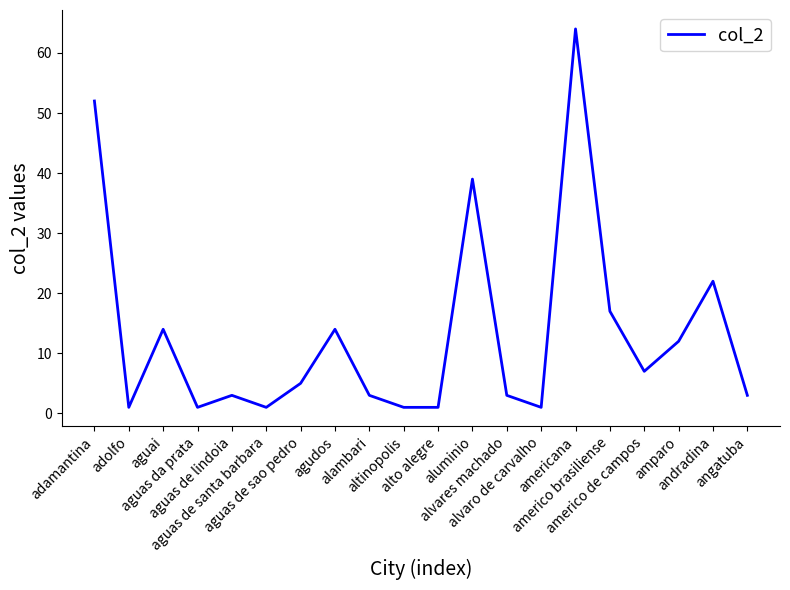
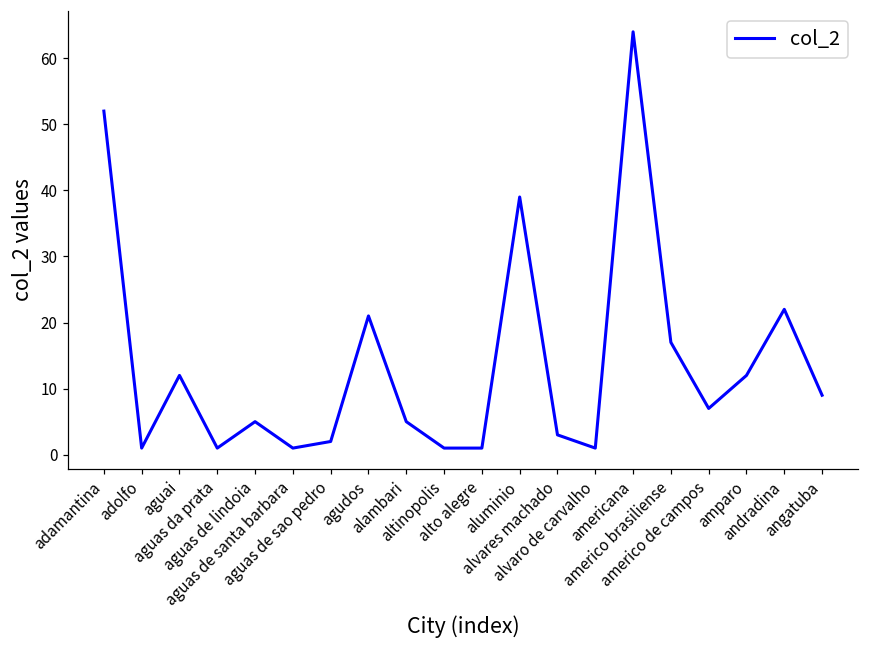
  {
    "adamantina": 52,
    "adolfo": 1,
-   "aguai": 14,
+   "aguai": 12,
    "aguas da prata": 1,
-   "aguas de lindoia": 3,
+   "aguas de lindoia": 5,
    "aguas de santa barbara": 1,
-   "aguas de sao pedro": 5,
-   "agudos": 14,
-   "alambari": 3,
+   "aguas de sao pedro": 2,
+   "agudos": 21,
+   "alambari": 5,
    "altinopolis": 1,
    "alto alegre": 1,
    "aluminio": 39,
    "alvares machado": 3,
    "alvaro de carvalho": 1,
    "americana": 64,
    "americo brasiliense": 17,
    "americo de campos": 7,
    "amparo": 12,
    "andradina": 22,
-   "angatuba": 3
+   "angatuba": 9
  }
